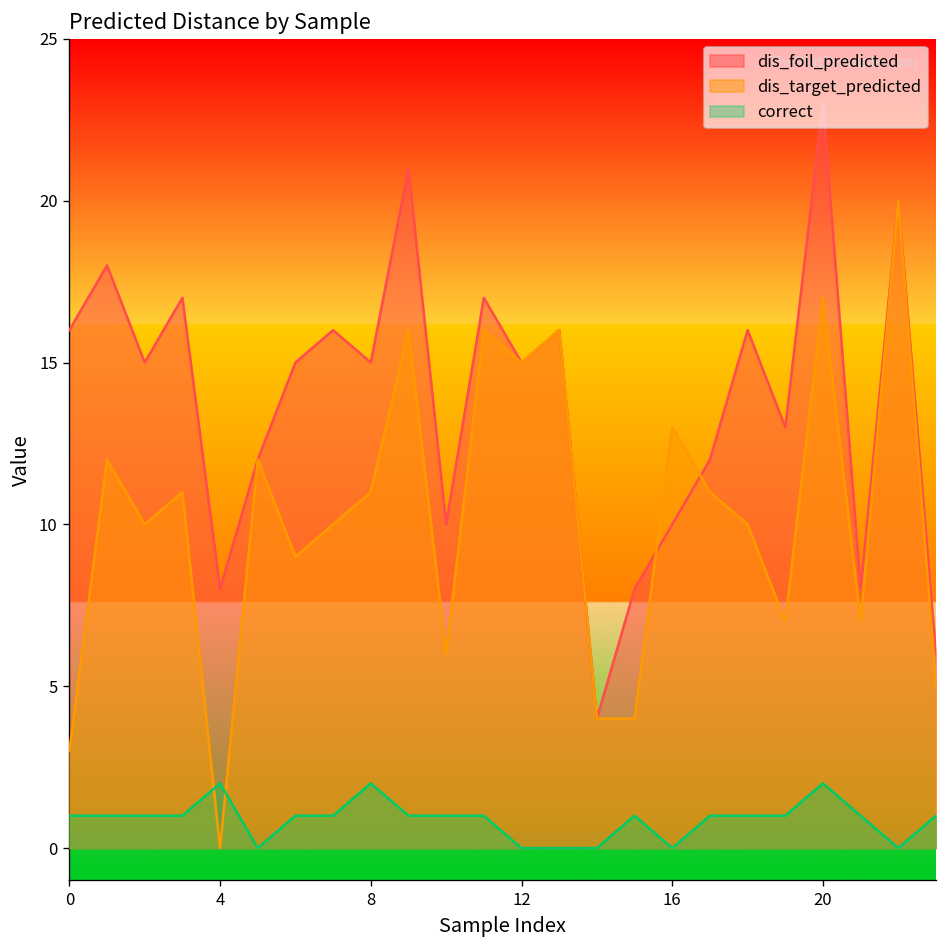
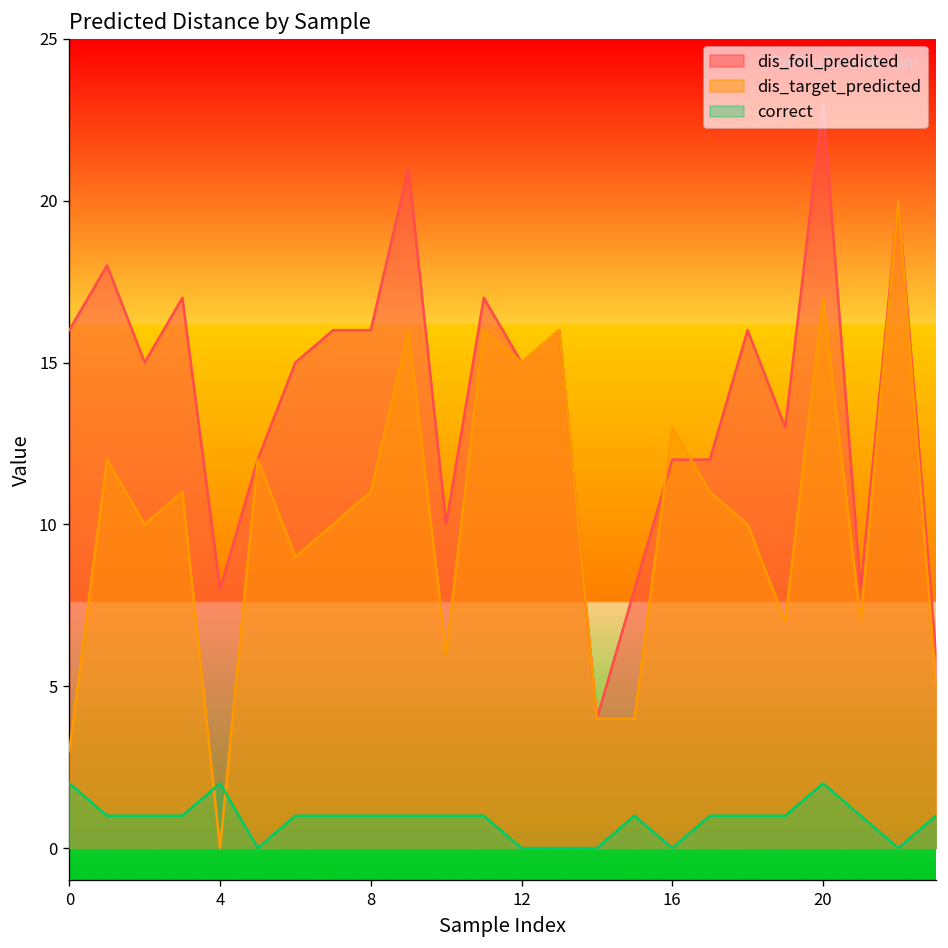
  {
    "dis_foil_predicted": {
      "0": 16,
      "4": 8,
-     "8": 15,
-     "16": 10
+     "8": 16,
+     "16": 12
    },
    "dis_target_predicted": {
      "0": 3,
      "8": 11,
      "16": 13,
      "20": 17
    },
    "correct": {
-     "0": 1,
+     "0": 2,
      "4": 2,
-     "8": 2,
+     "8": 1,
      "20": 2
    }
  }
